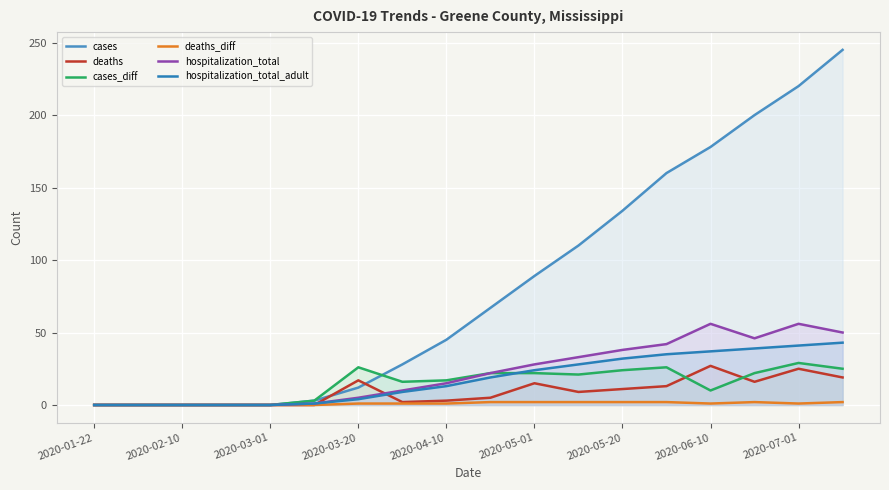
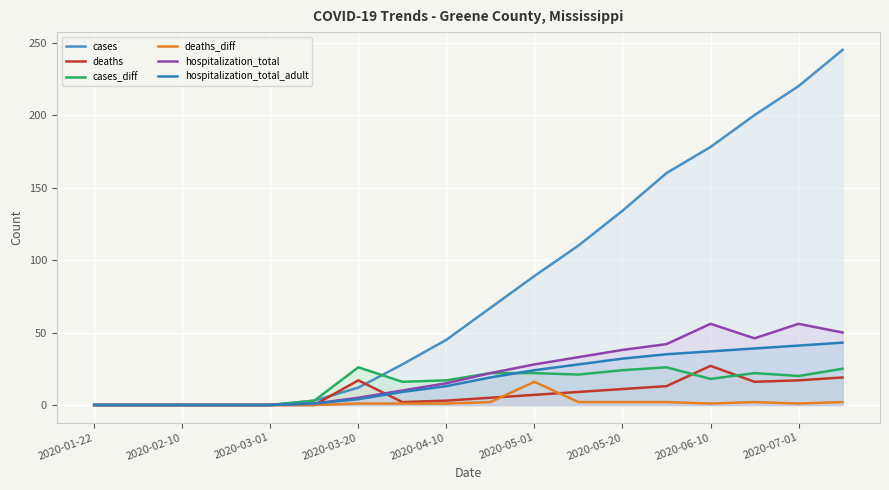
  {
    "deaths": {
      "2020-03-20": 17,
      "2020-04-10": 3,
-     "2020-05-01": 15,
+     "2020-05-01": 7,
      "2020-05-20": 11,
      "2020-06-10": 27,
-     "2020-07-01": 25
+     "2020-07-01": 17
    },
    "cases_diff": {
      "2020-03-20": 26,
      "2020-04-10": 17,
      "2020-05-01": 22,
      "2020-05-20": 24,
-     "2020-06-10": 10,
-     "2020-07-01": 29
+     "2020-06-10": 18,
+     "2020-07-01": 20
    },
    "deaths_diff": {
      "2020-03-20": 1,
      "2020-04-10": 1,
-     "2020-05-01": 2,
+     "2020-05-01": 16,
      "2020-05-20": 2,
      "2020-06-10": 1,
      "2020-07-01": 1
    },
    "hospitalization_total": {
      "2020-04-10": 15,
      "2020-05-01": 28,
      "2020-05-20": 38,
      "2020-06-10": 56,
      "2020-07-01": 56
    }
  }
